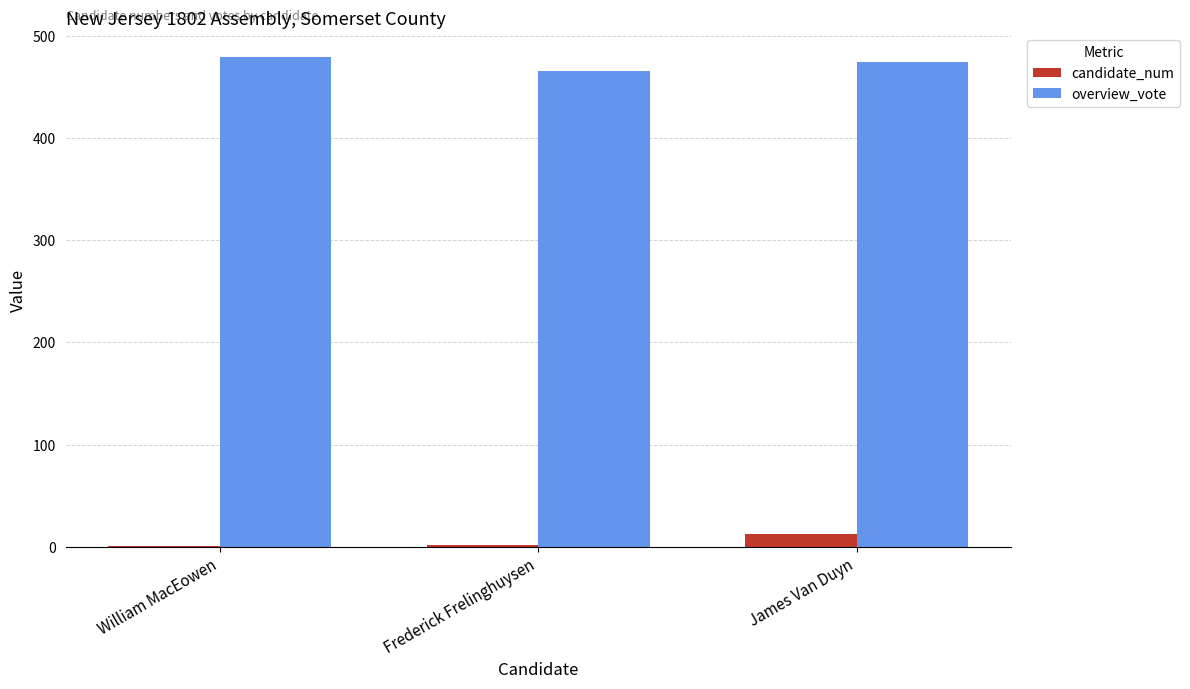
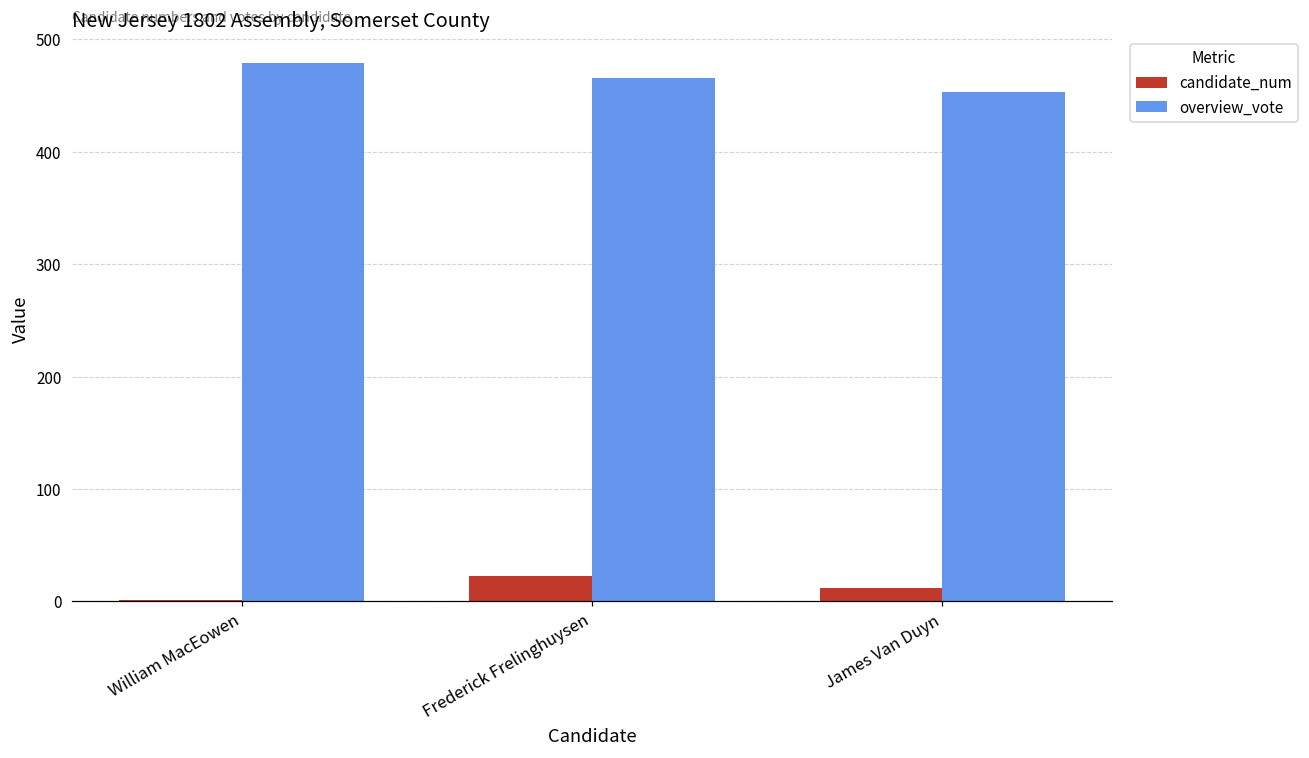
  {
    "candidate_num": {
-     "Frederick Frelinghuysen": 2,
+     "Frederick Frelinghuysen": 23,
      "James Van Duyn": 12
    },
    "overview_vote": {
      "William MacEowen": 479,
      "Frederick Frelinghuysen": 466,
-     "James Van Duyn": 474
+     "James Van Duyn": 453
    }
  }
